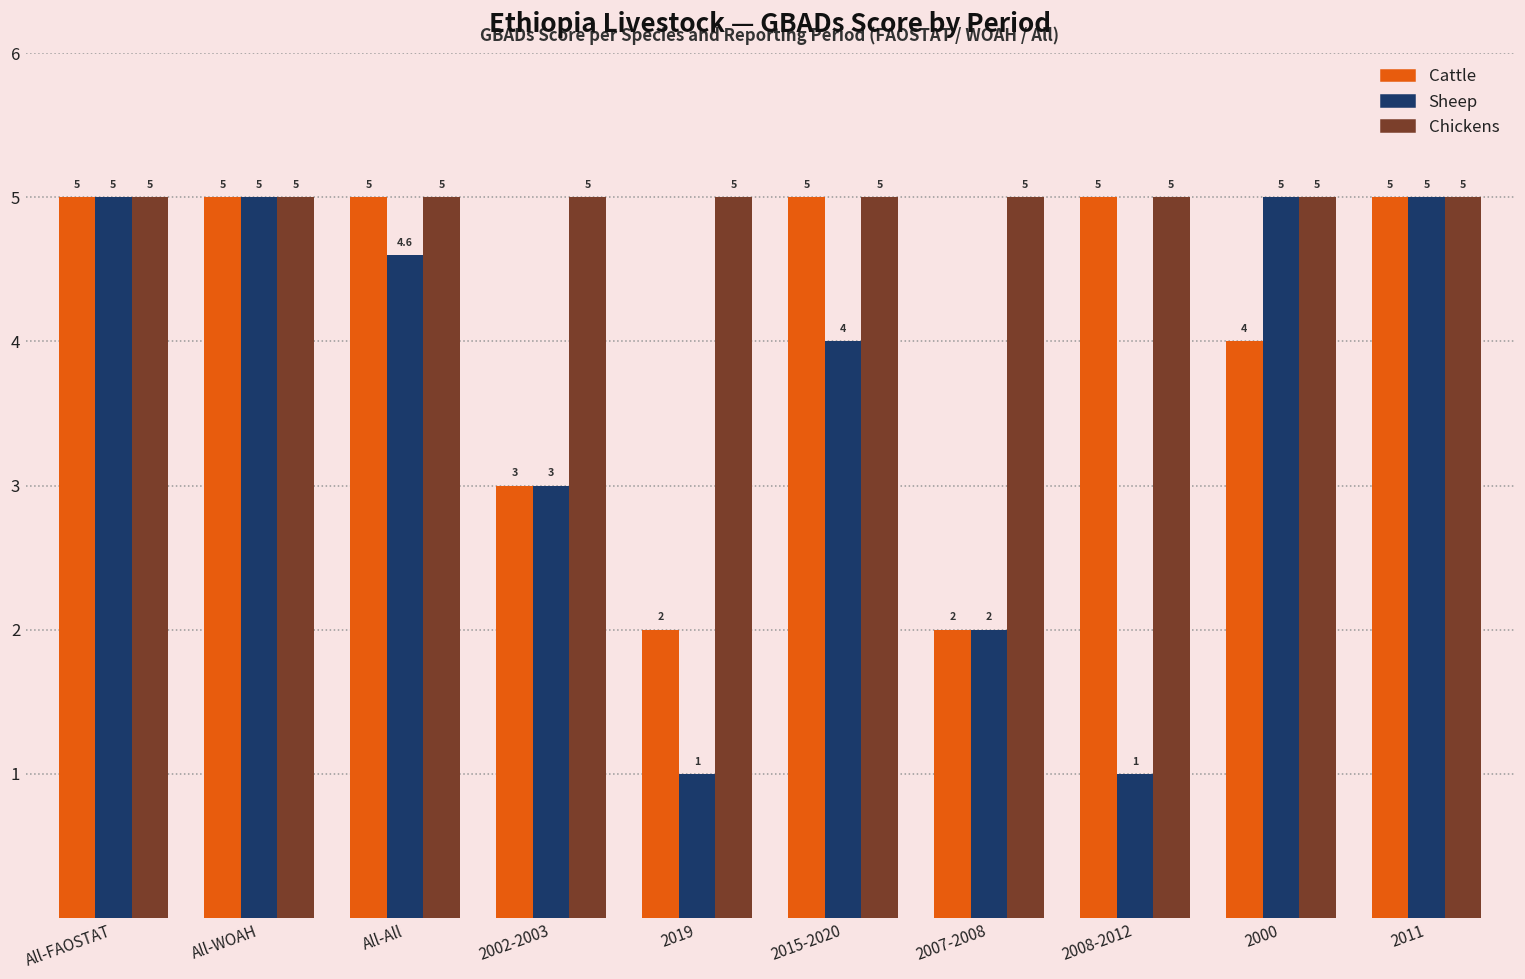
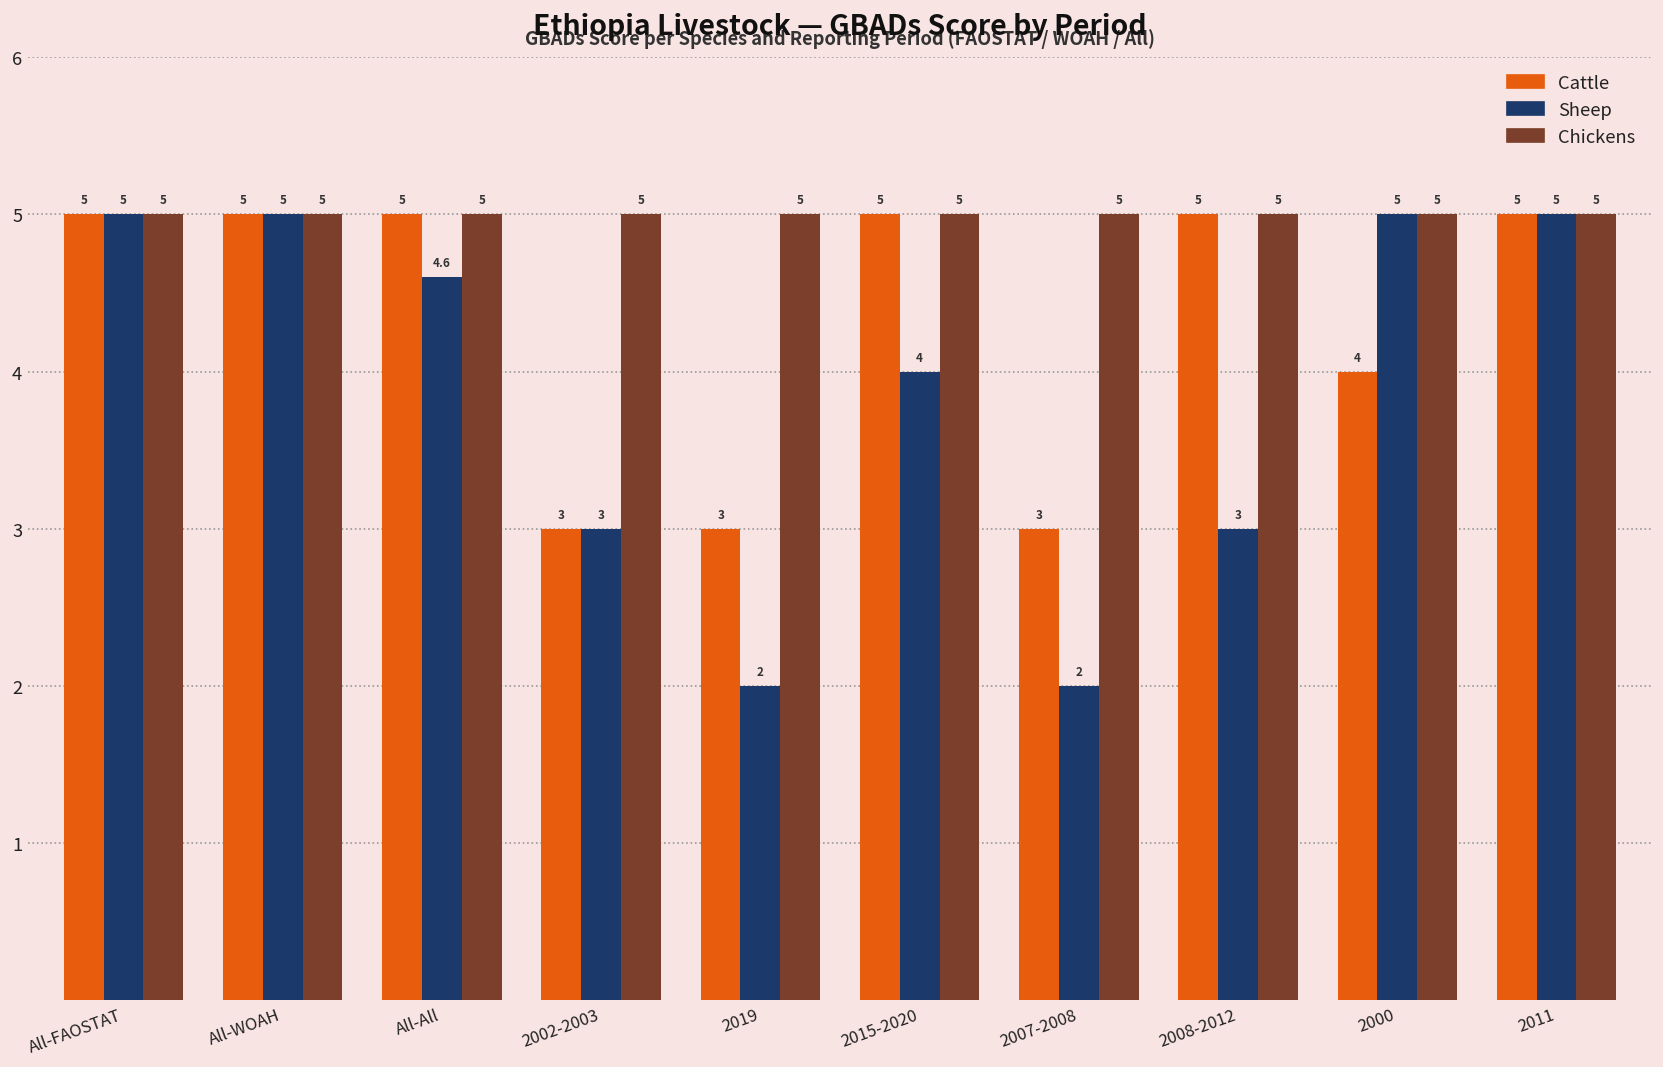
  {
    "Cattle": {
      "All-FAOSTAT": 5,
      "All-WOAH": 5,
      "All-All": 5,
      "2002-2003": 3,
-     "2019": 2,
+     "2019": 3,
      "2015-2020": 5,
-     "2007-2008": 2,
+     "2007-2008": 3,
      "2008-2012": 5,
      "2000": 4,
      "2011": 5
    },
    "Sheep": {
      "All-FAOSTAT": 5,
      "All-WOAH": 5,
      "All-All": 4.6,
      "2002-2003": 3,
-     "2019": 1,
+     "2019": 2,
      "2015-2020": 4,
      "2007-2008": 2,
-     "2008-2012": 1,
+     "2008-2012": 3,
      "2000": 5,
      "2011": 5
    },
    "Chickens": {
      "All-FAOSTAT": 5,
      "All-WOAH": 5,
      "All-All": 5,
      "2002-2003": 5,
      "2019": 5,
      "2015-2020": 5,
      "2007-2008": 5,
      "2008-2012": 5,
      "2000": 5,
      "2011": 5
    }
  }
